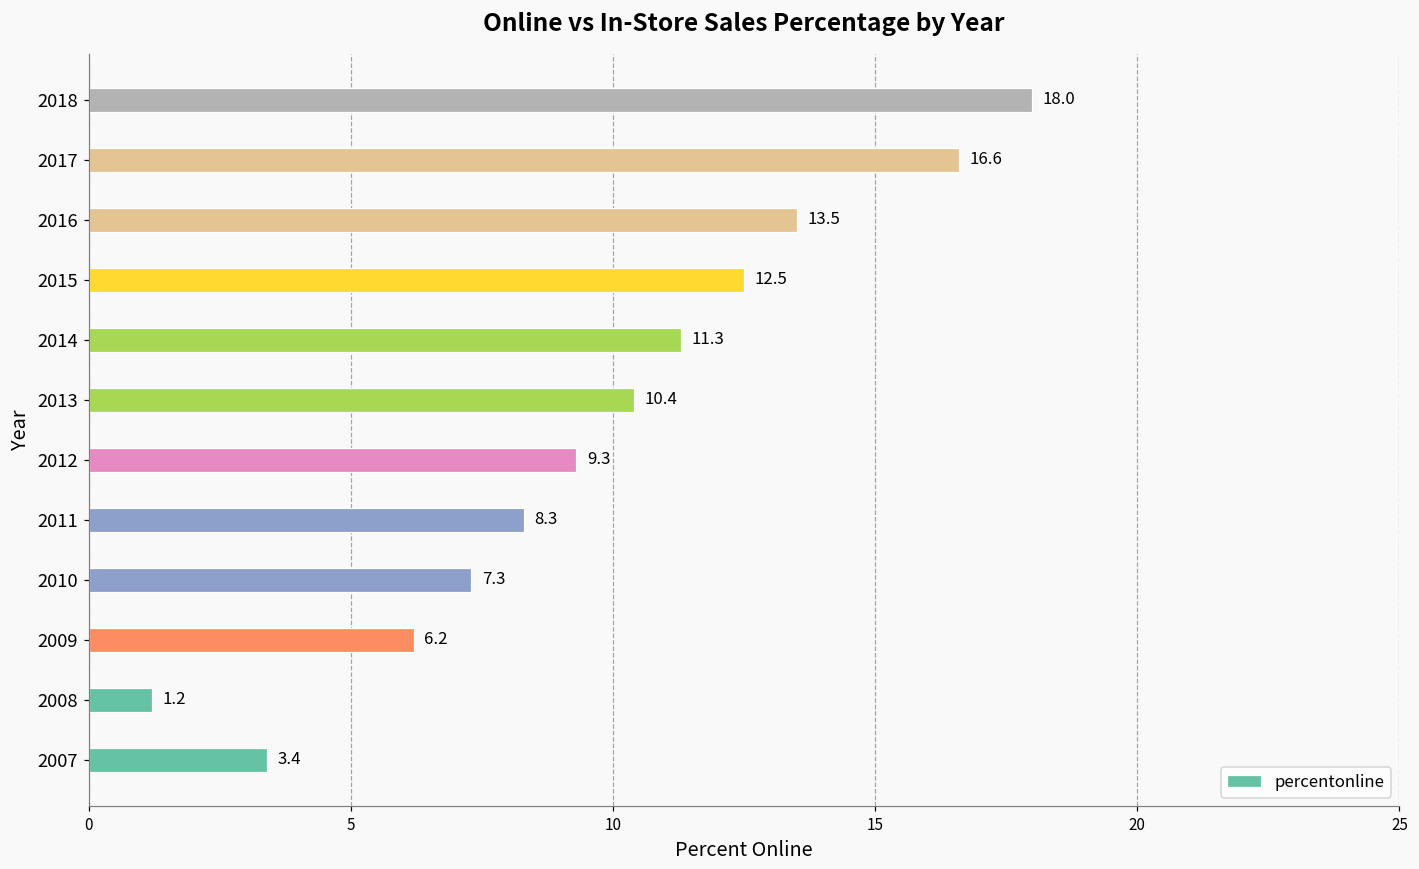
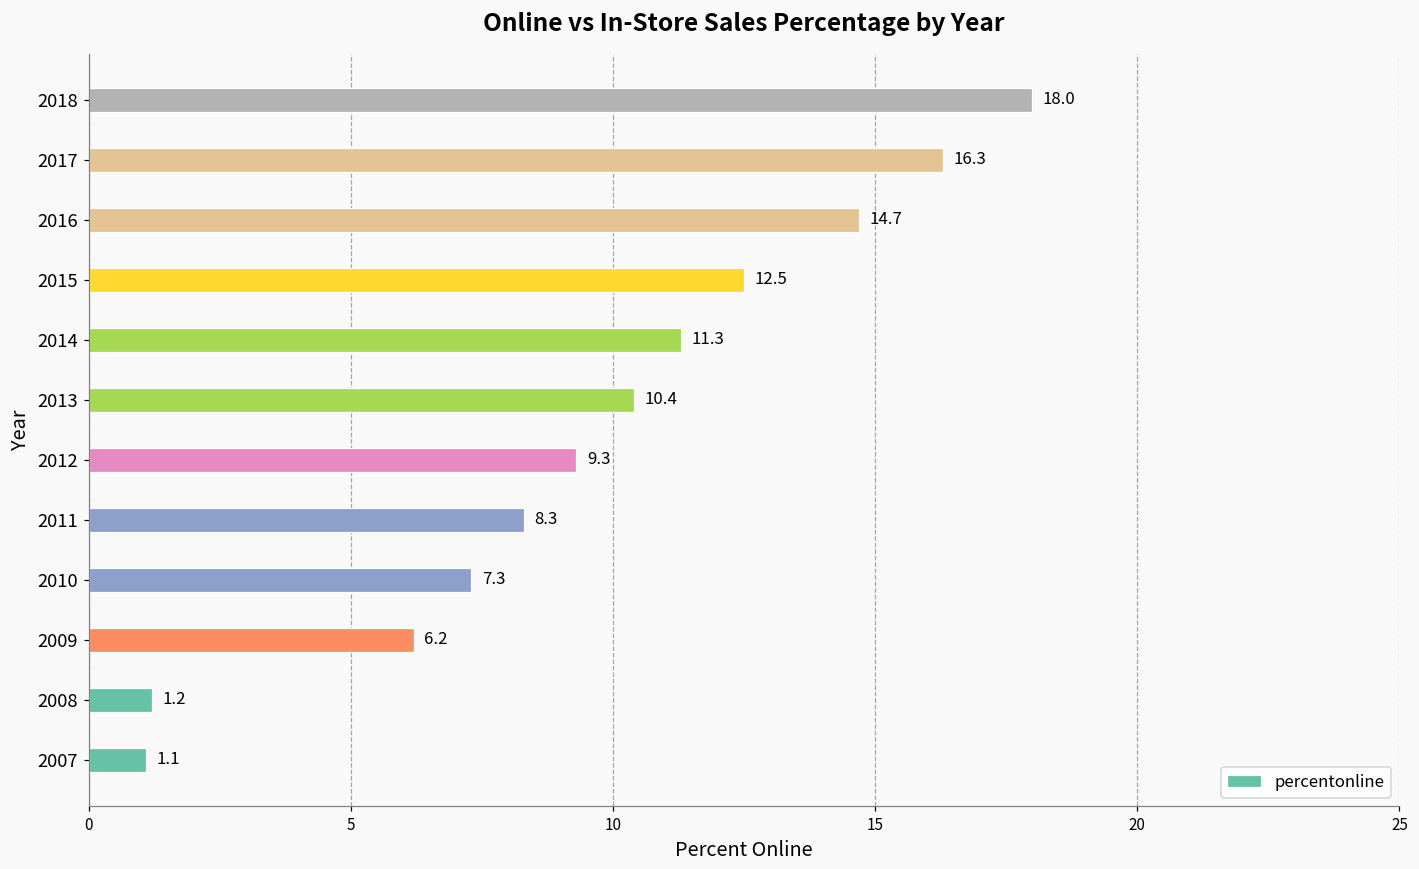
  {
    "2018": 18.0,
-   "2017": 16.6,
-   "2016": 13.5,
+   "2017": 16.3,
+   "2016": 14.7,
    "2015": 12.5,
    "2014": 11.3,
    "2013": 10.4,
    "2012": 9.3,
    "2011": 8.3,
    "2010": 7.3,
    "2009": 6.2,
    "2008": 1.2,
-   "2007": 3.4
+   "2007": 1.1
  }
